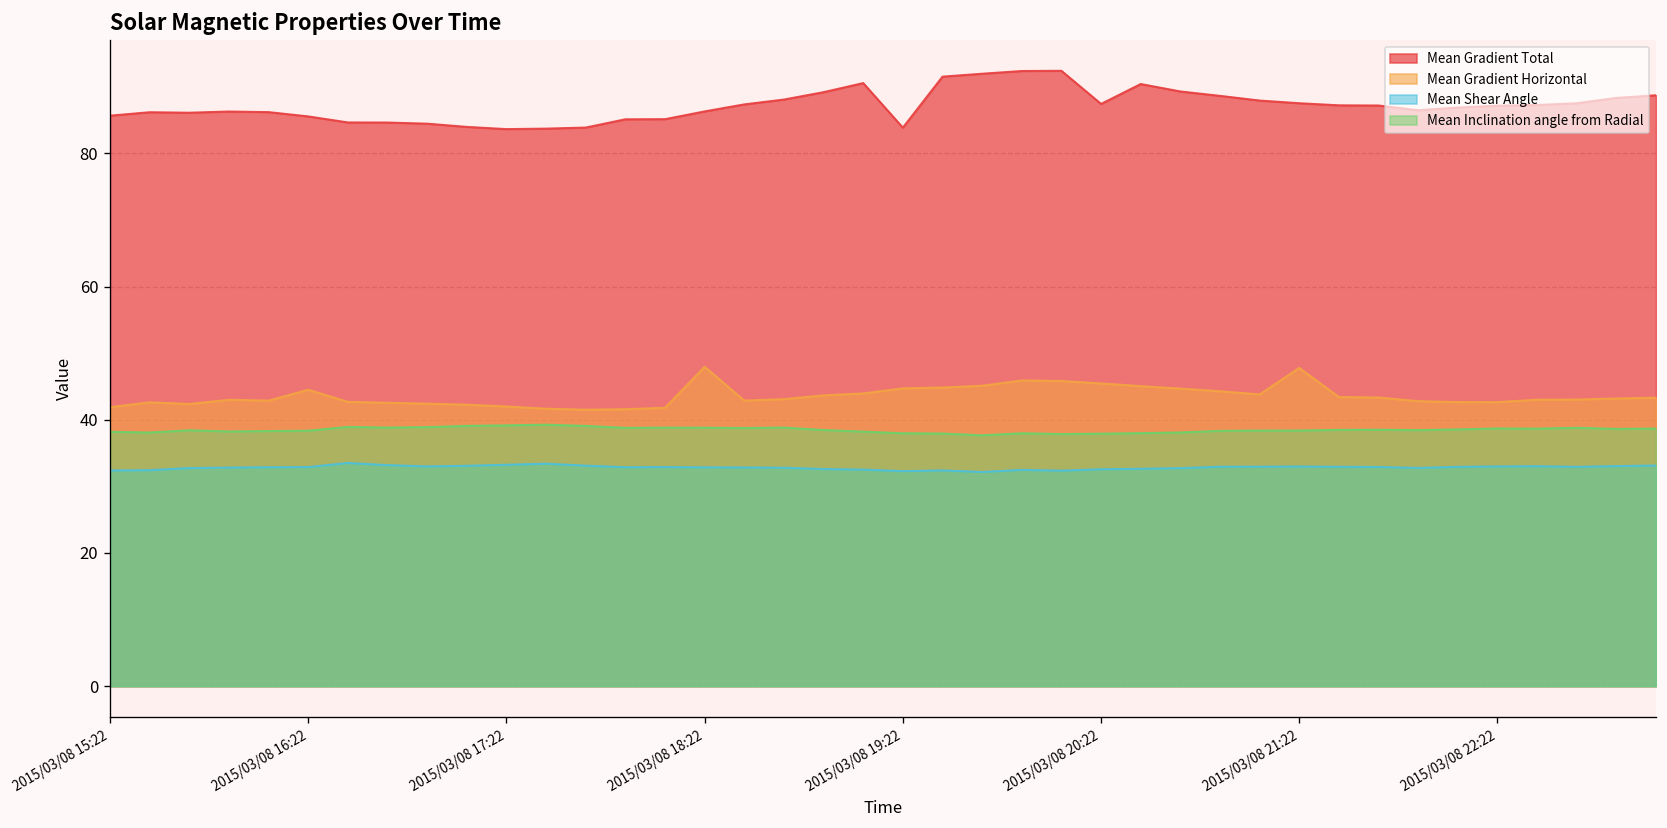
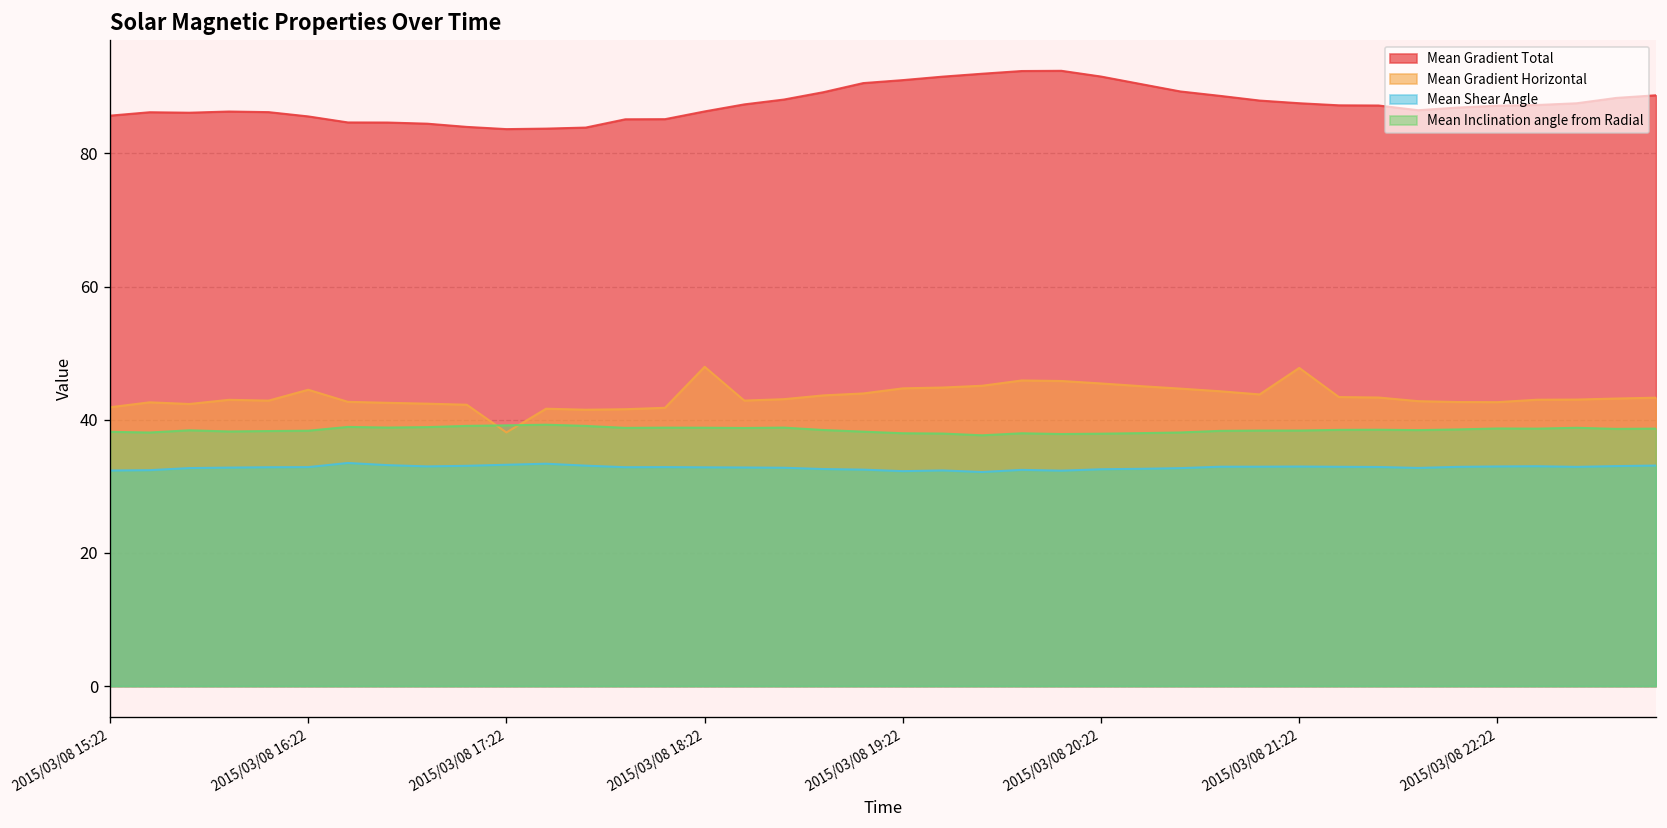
  {
    "Mean Gradient Total": {
      "2015/03/08 15:22": 86,
      "2015/03/08 16:22": 86,
      "2015/03/08 17:22": 84,
      "2015/03/08 18:22": 86,
-     "2015/03/08 19:22": 84,
-     "2015/03/08 20:22": 87,
+     "2015/03/08 19:22": 91,
+     "2015/03/08 20:22": 92,
      "2015/03/08 21:22": 88
    },
    "Mean Gradient Horizontal": {
      "2015/03/08 15:22": 42,
      "2015/03/08 16:22": 45,
-     "2015/03/08 17:22": 42,
+     "2015/03/08 17:22": 38,
      "2015/03/08 18:22": 48,
      "2015/03/08 19:22": 45,
      "2015/03/08 20:22": 45,
      "2015/03/08 21:22": 48,
      "2015/03/08 22:22": 43
    },
    "Mean Shear Angle": {
      "2015/03/08 15:22": 32,
      "2015/03/08 16:22": 33,
      "2015/03/08 17:22": 33,
      "2015/03/08 18:22": 33,
      "2015/03/08 19:22": 32,
      "2015/03/08 20:22": 33,
      "2015/03/08 21:22": 33,
      "2015/03/08 22:22": 33
    },
    "Mean Inclination angle from Radial": {
      "2015/03/08 15:22": 38,
      "2015/03/08 16:22": 38,
      "2015/03/08 17:22": 39,
      "2015/03/08 18:22": 39,
      "2015/03/08 19:22": 38,
      "2015/03/08 20:22": 38,
      "2015/03/08 21:22": 38,
      "2015/03/08 22:22": 39
    }
  }
